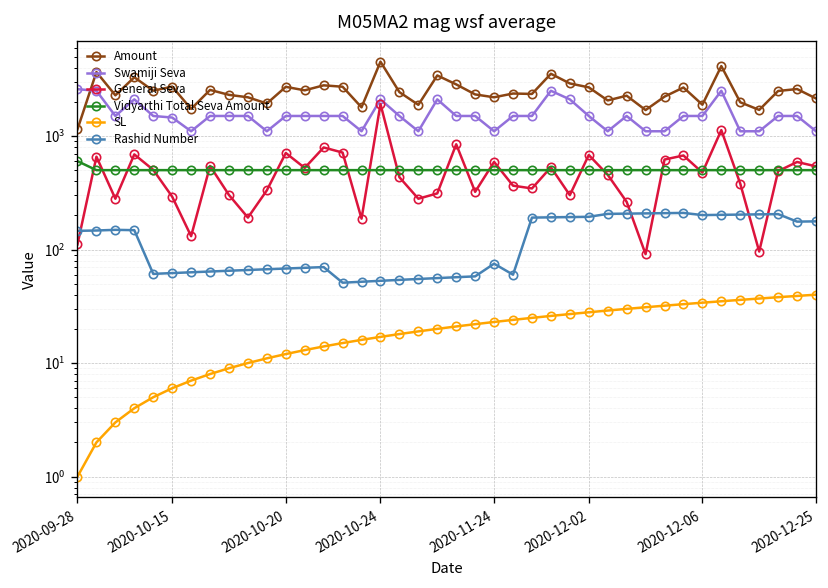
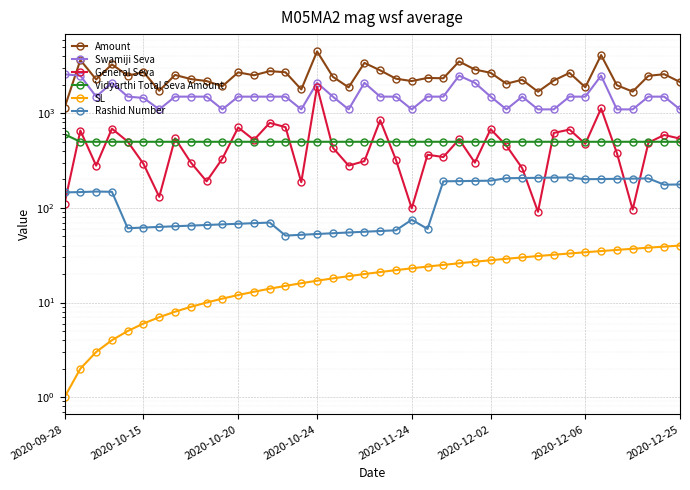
  {
    "Amount": {
      "2020-09-28": 1100,
      "2020-10-15": 2700,
      "2020-11-24": 2200,
      "2020-12-06": 1900
    },
    "Swamiji Seva": {
      "2020-09-28": 2600,
      "2020-10-15": 1500,
      "2020-11-24": 1100,
      "2020-12-06": 1500
    },
    "General Seva": {
      "2020-09-28": 110,
      "2020-10-15": 290,
-     "2020-11-24": 600
+     "2020-11-24": 100
    },
    "Vidyarthi Total Seva Amount": {
      "2020-09-28": 600,
      "2020-10-15": 500,
      "2020-11-24": 500
    },
    "SL": {
      "2020-09-28": 1,
      "2020-10-15": 6,
      "2020-11-24": 23,
      "2020-12-06": 34
    },
    "Rashid Number": {
      "2020-09-28": 150,
      "2020-10-15": 60,
      "2020-11-24": 80,
      "2020-12-06": 200
    }
  }
